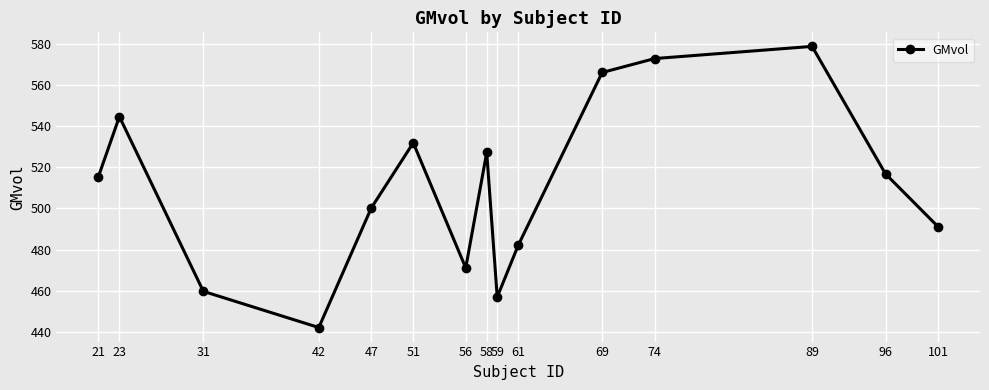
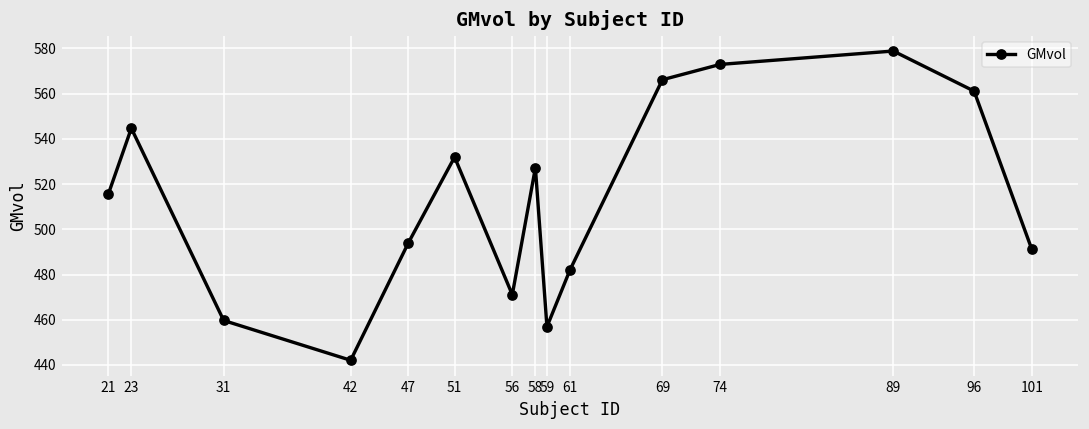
  {
    "21": 515,
    "23": 545,
    "31": 460,
    "42": 442,
-   "47": 500,
+   "47": 494,
    "51": 532,
    "56": 471,
    "61": 482,
    "69": 566,
    "74": 573,
    "89": 579,
-   "96": 517,
+   "96": 561,
    "101": 491
  }
